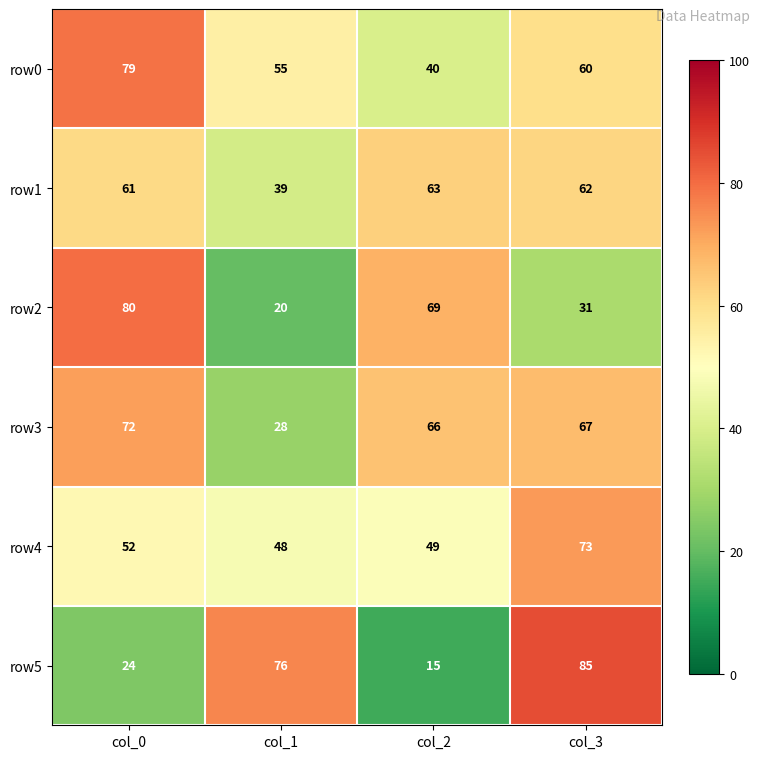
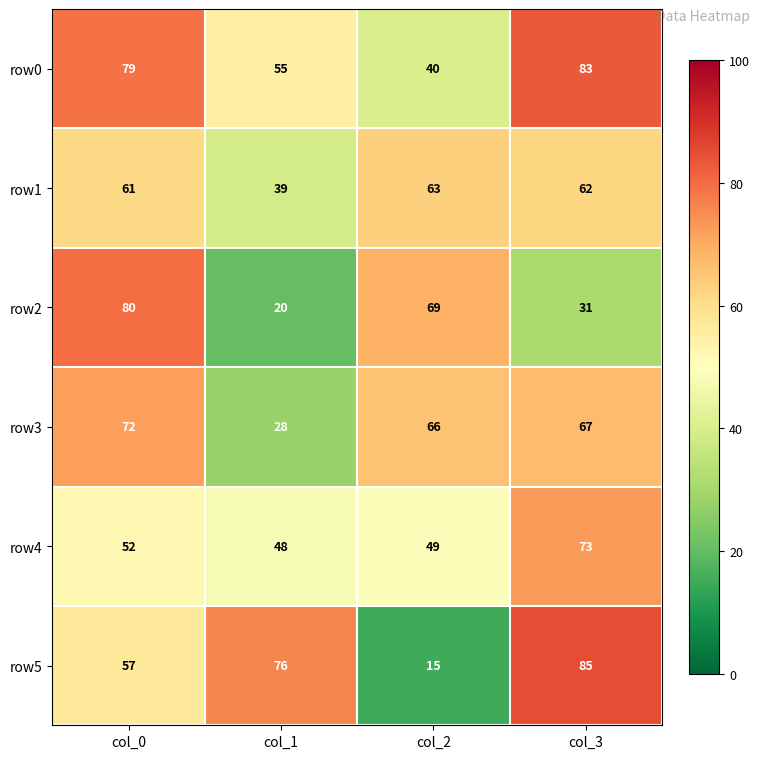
  {
    "row0": {
      "col_0": 79,
      "col_1": 55,
      "col_2": 40,
-     "col_3": 60
+     "col_3": 83
    },
    "row1": {
      "col_0": 61,
      "col_1": 39,
      "col_2": 63,
      "col_3": 62
    },
    "row2": {
      "col_0": 80,
      "col_1": 20,
      "col_2": 69,
      "col_3": 31
    },
    "row3": {
      "col_0": 72,
      "col_1": 28,
      "col_2": 66,
      "col_3": 67
    },
    "row4": {
      "col_0": 52,
      "col_1": 48,
      "col_2": 49,
      "col_3": 73
    },
    "row5": {
-     "col_0": 24,
+     "col_0": 57,
      "col_1": 76,
      "col_2": 15,
      "col_3": 85
    }
  }
